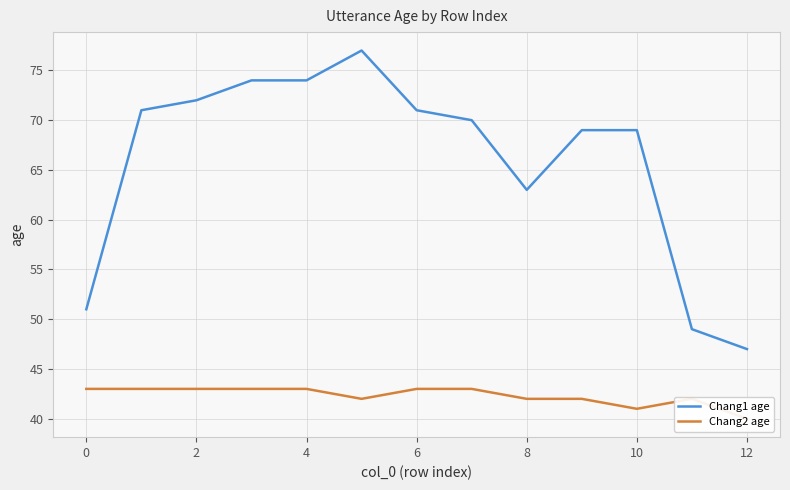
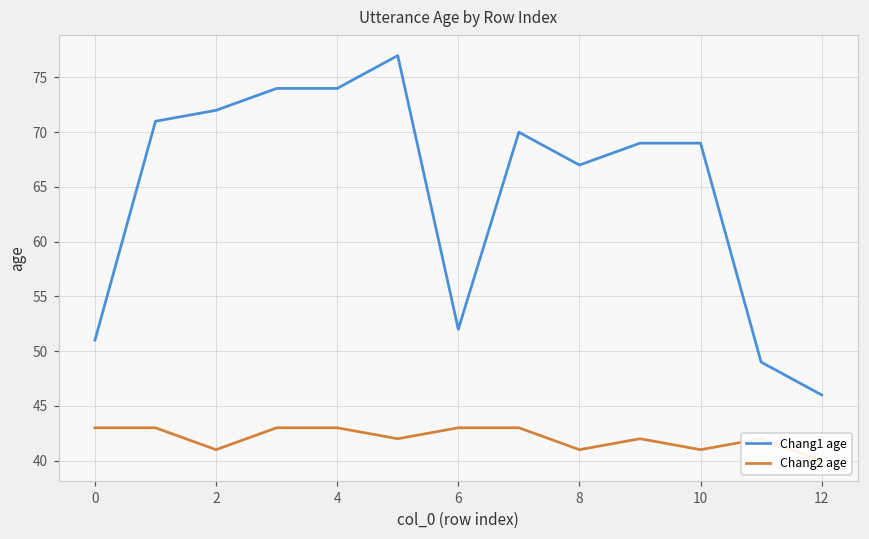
  {
    "Chang1 age": {
      "0": 51,
      "2": 72,
      "4": 74,
-     "6": 71,
-     "8": 63,
+     "6": 52,
+     "8": 67,
      "10": 69,
-     "12": 47
+     "12": 46
    },
    "Chang2 age": {
      "0": 43,
-     "2": 43,
+     "2": 41,
      "4": 43,
      "6": 43,
-     "8": 42,
+     "8": 41,
      "10": 41
    }
  }
